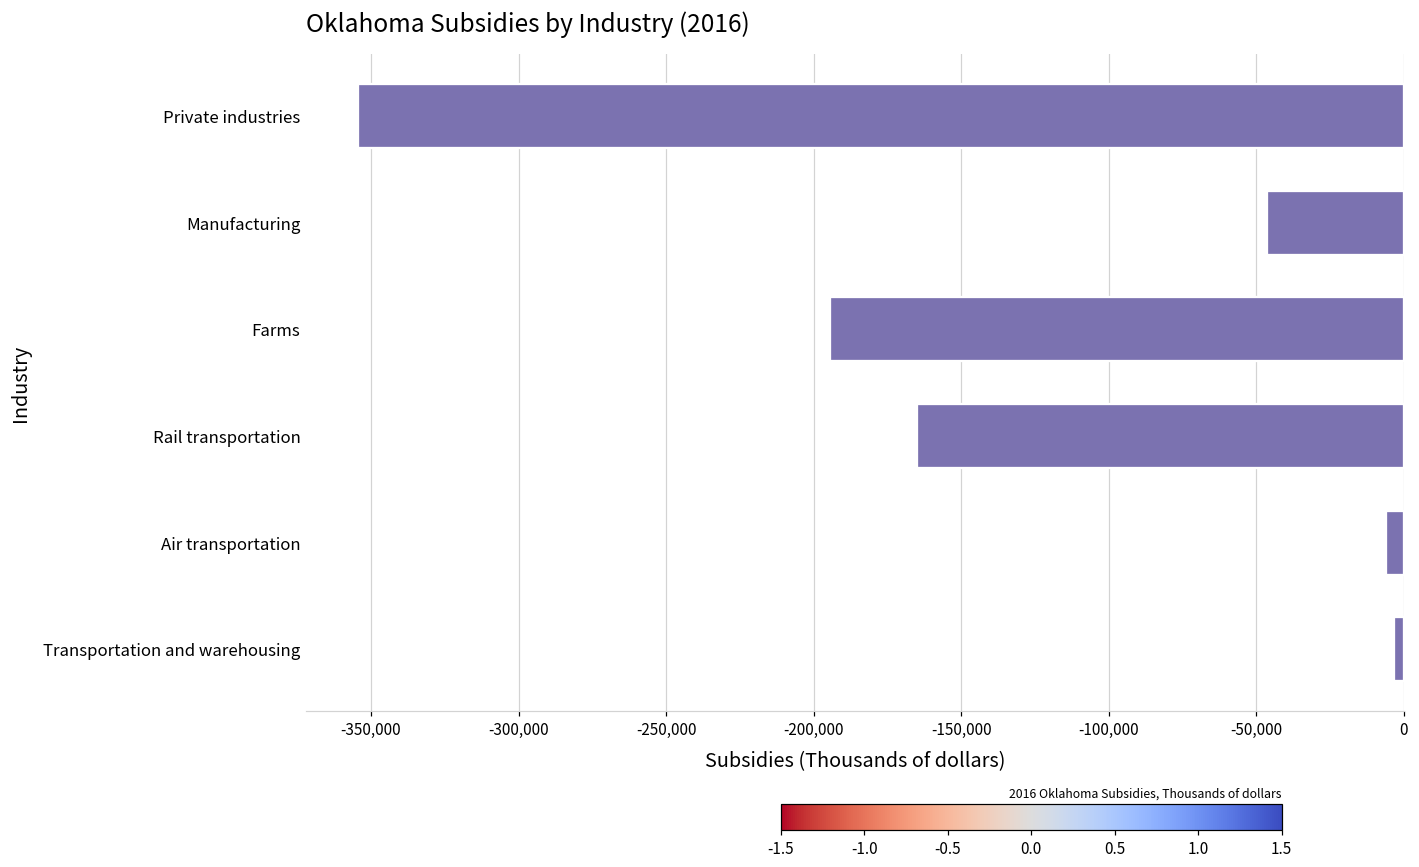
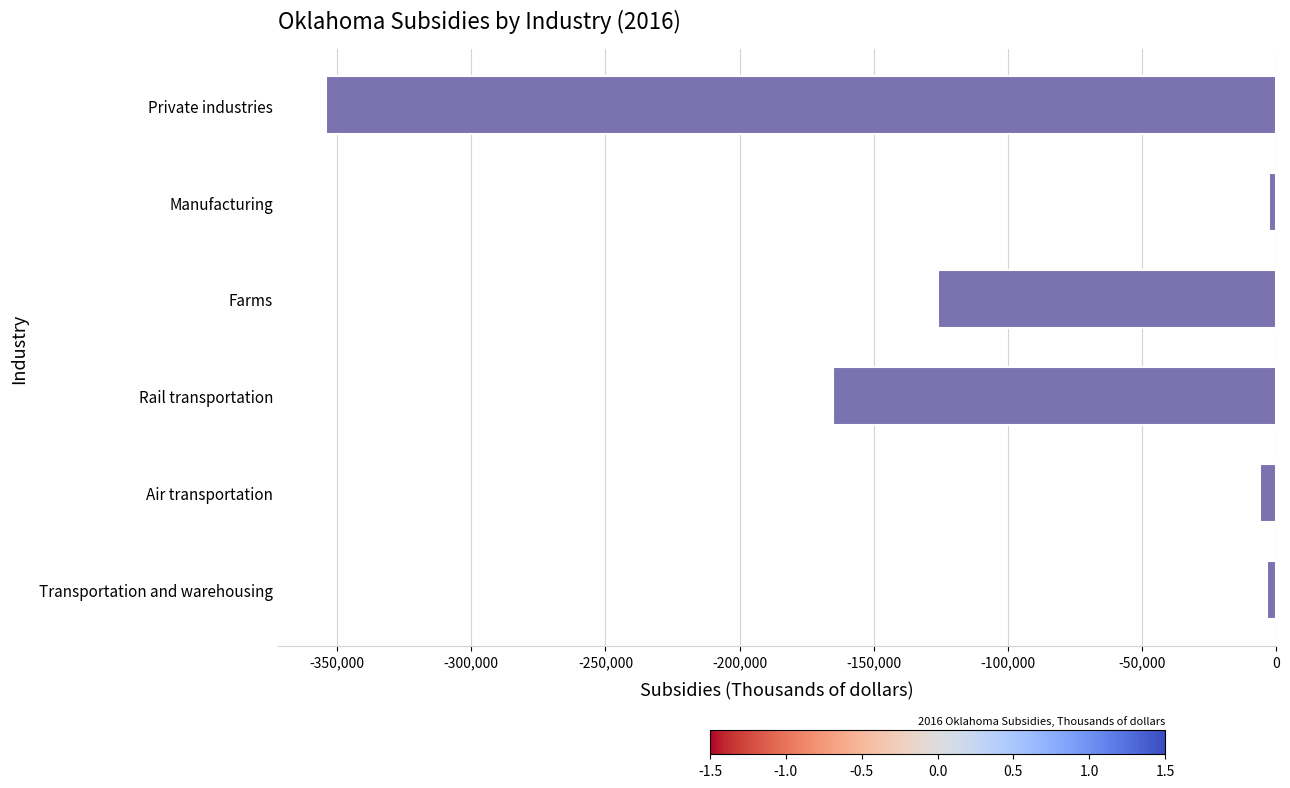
  {
    "Private industries": "-354,000",
-   "Manufacturing": "-46,000",
-   "Farms": "-194,000",
+   "Manufacturing": "-3,000",
+   "Farms": "-126,000",
    "Rail transportation": "-165,000",
    "Air transportation": "-6,000",
    "Transportation and warehousing": "-3,000"
  }
